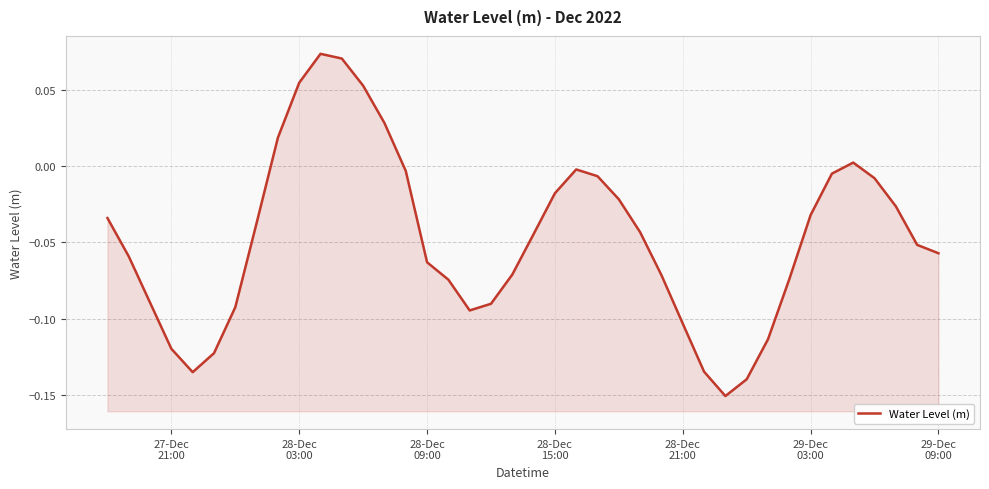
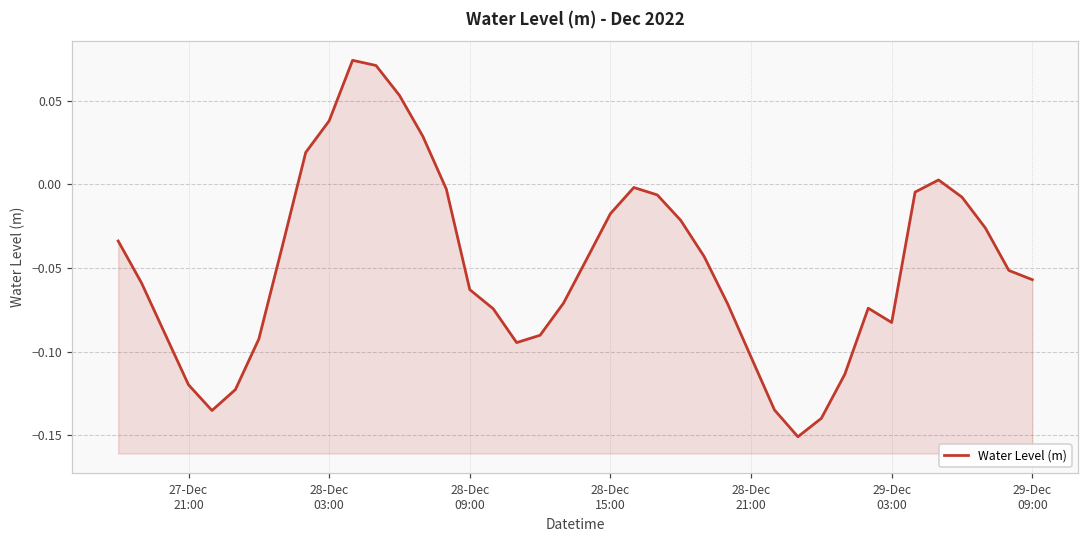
  {
    "27-Dec 21:00": -0.120,
-   "28-Dec 03:00": 0.055,
+   "28-Dec 03:00": 0.038,
    "28-Dec 09:00": -0.063,
    "28-Dec 15:00": -0.018,
    "28-Dec 21:00": -0.103,
-   "29-Dec 03:00": -0.032,
+   "29-Dec 03:00": -0.083,
    "29-Dec 09:00": -0.057
  }
